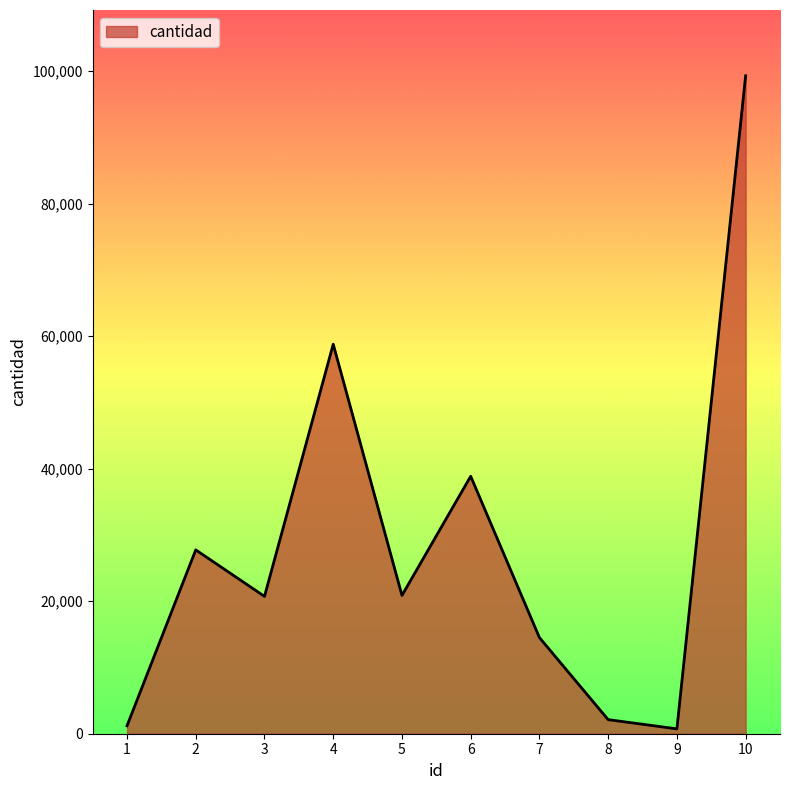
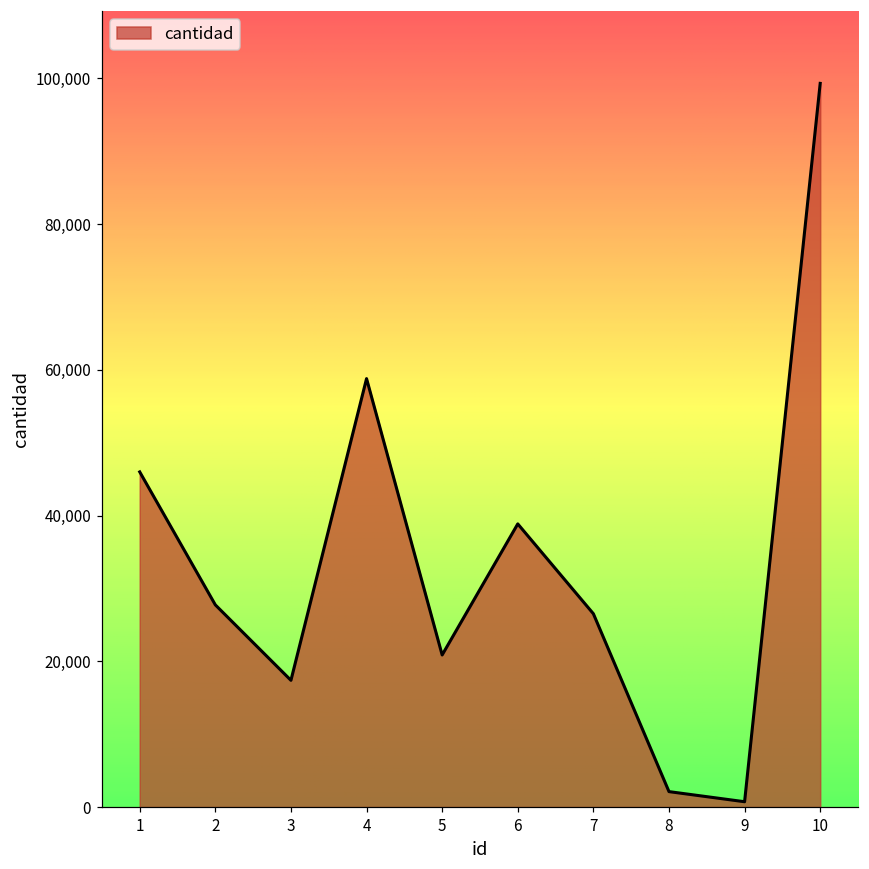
  {
-   "1": "1,000",
+   "1": "46,000",
    "2": "28,000",
-   "3": "21,000",
+   "3": "17,000",
    "4": "59,000",
    "5": "21,000",
    "6": "39,000",
-   "7": "15,000",
+   "7": "27,000",
    "8": "2,000",
    "9": "1,000",
    "10": "99,000"
  }
